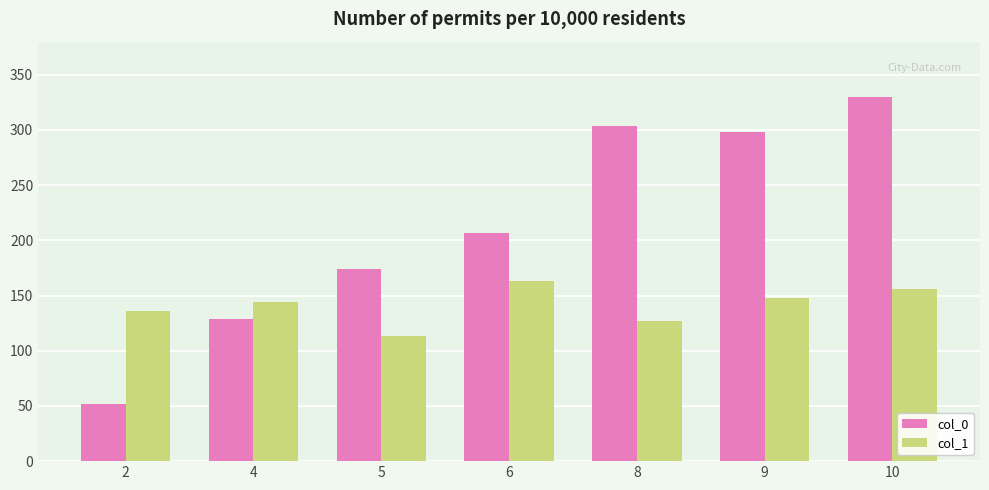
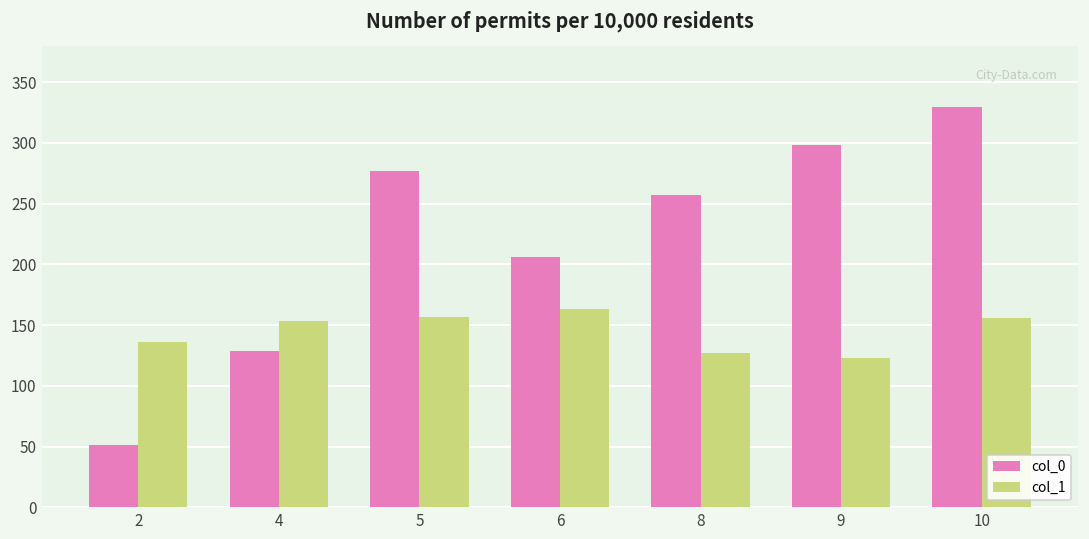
  {
    "col_0": {
      "2": 51,
      "4": 128,
-     "5": 174,
+     "5": 277,
      "6": 206,
-     "8": 304,
+     "8": 257,
      "9": 298,
      "10": 330
    },
    "col_1": {
      "2": 136,
-     "4": 145,
-     "5": 114,
+     "4": 153,
+     "5": 156,
      "6": 164,
      "8": 127,
-     "9": 148,
+     "9": 123,
      "10": 156
    }
  }
